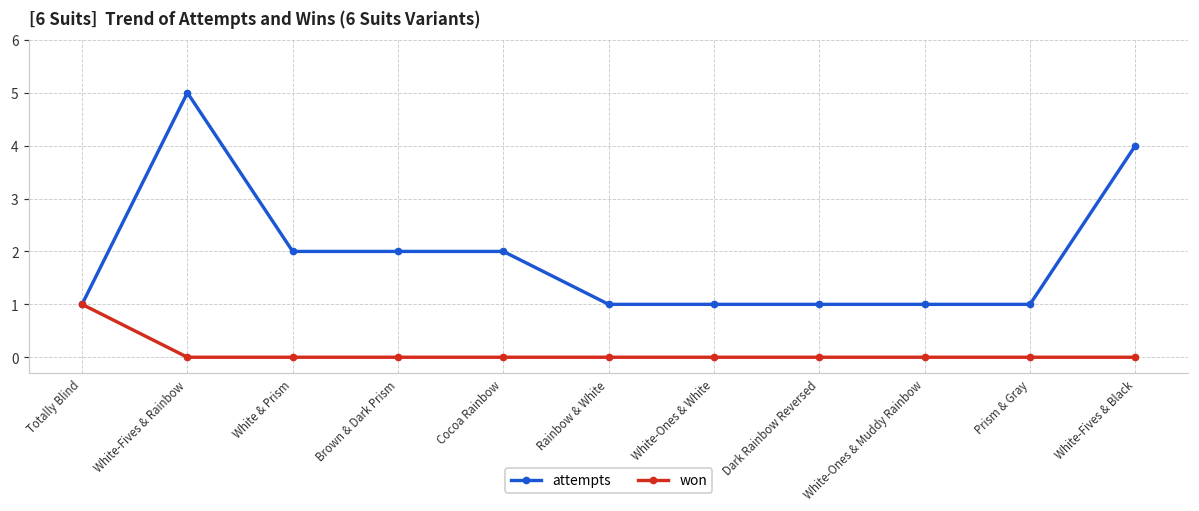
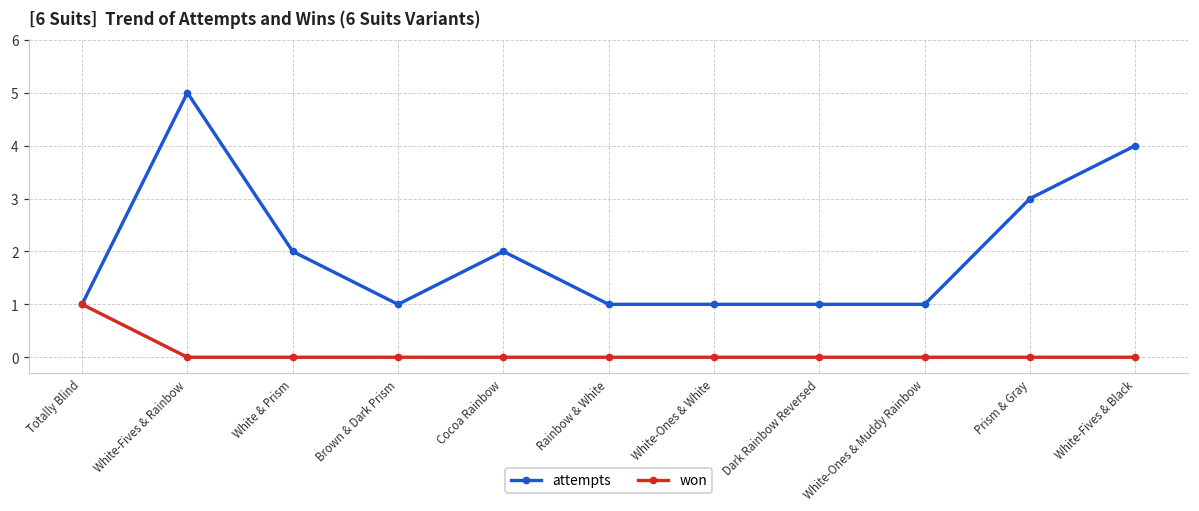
  {
    "attempts": {
      "White-Fives & Rainbow": 5,
      "White & Prism": 2,
-     "Brown & Dark Prism": 2,
+     "Brown & Dark Prism": 1,
      "Cocoa Rainbow": 2,
      "Rainbow & White": 1,
      "White-Ones & White": 1,
      "Dark Rainbow Reversed": 1,
      "White-Ones & Muddy Rainbow": 1,
-     "Prism & Gray": 1,
+     "Prism & Gray": 3,
      "White-Fives & Black": 4
    },
    "won": {
      "White-Fives & Rainbow": 0,
      "White & Prism": 0,
      "Brown & Dark Prism": 0,
      "Cocoa Rainbow": 0,
      "Rainbow & White": 0,
      "White-Ones & White": 0,
      "Dark Rainbow Reversed": 0,
      "White-Ones & Muddy Rainbow": 0,
      "Prism & Gray": 0,
      "White-Fives & Black": 0
    }
  }
